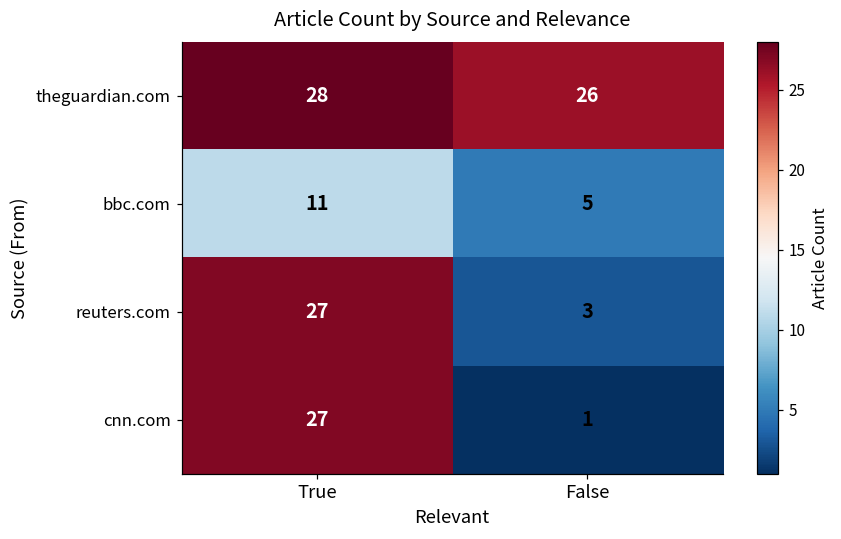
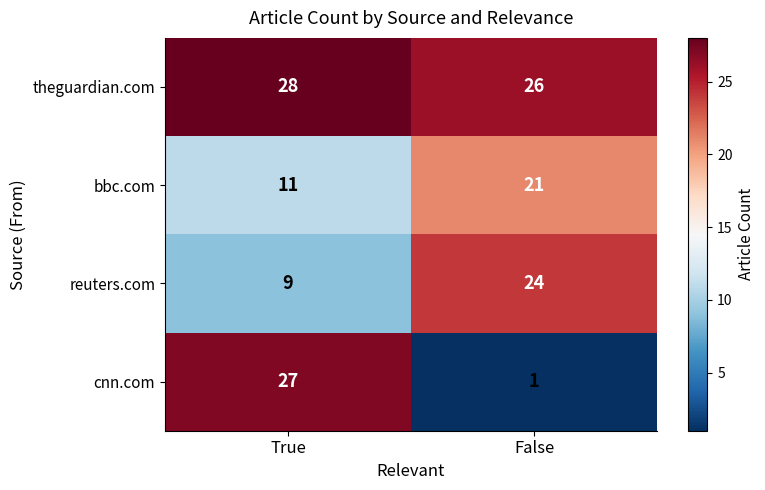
  {
    "theguardian.com": {
      "True": 28,
      "False": 26
    },
    "bbc.com": {
      "True": 11,
-     "False": 5
+     "False": 21
    },
    "reuters.com": {
-     "True": 27,
-     "False": 3
+     "True": 9,
+     "False": 24
    },
    "cnn.com": {
      "True": 27,
      "False": 1
    }
  }
